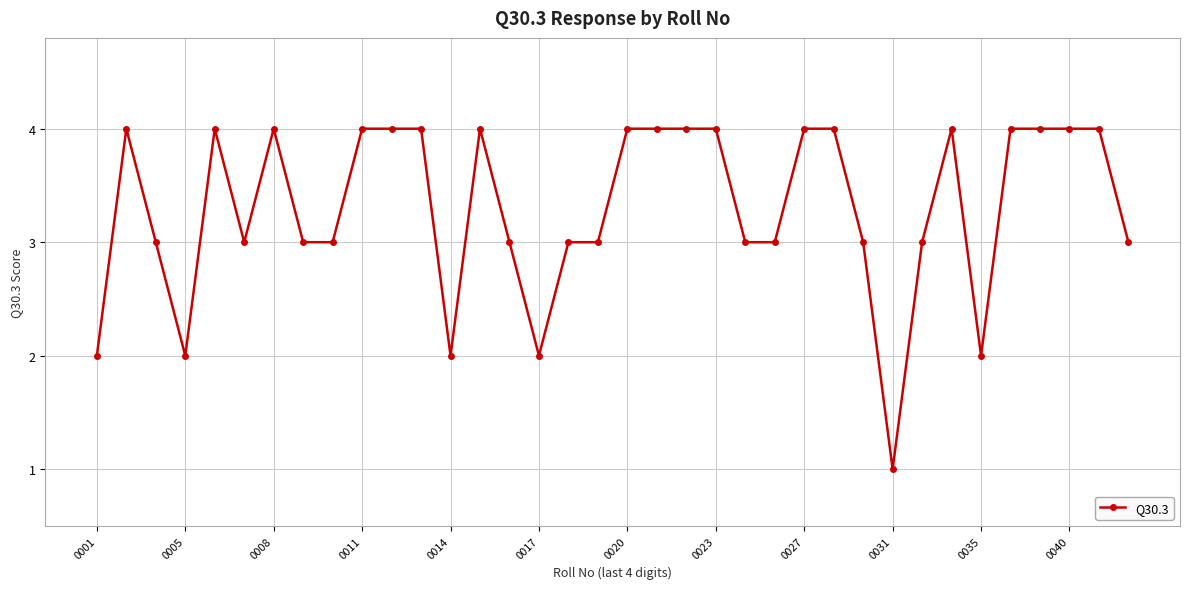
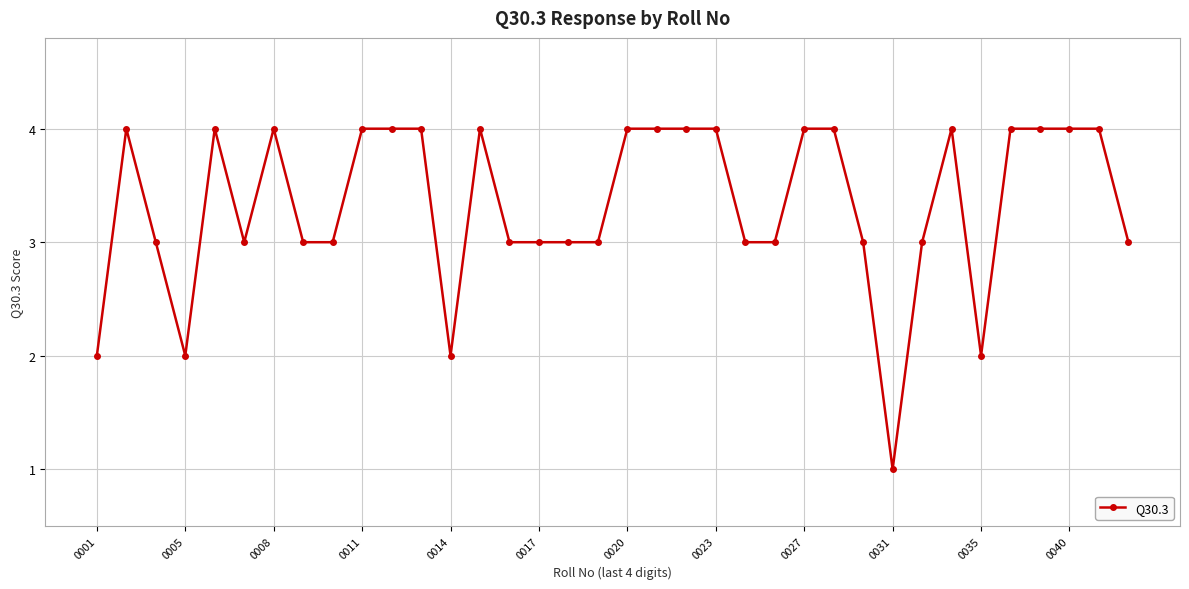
  {
    "0001": 2,
    "0005": 2,
    "0008": 4,
    "0011": 4,
    "0014": 2,
-   "0017": 2,
+   "0017": 3,
    "0020": 4,
    "0023": 4,
    "0027": 4,
    "0031": 1,
    "0035": 2,
    "0040": 4
  }
